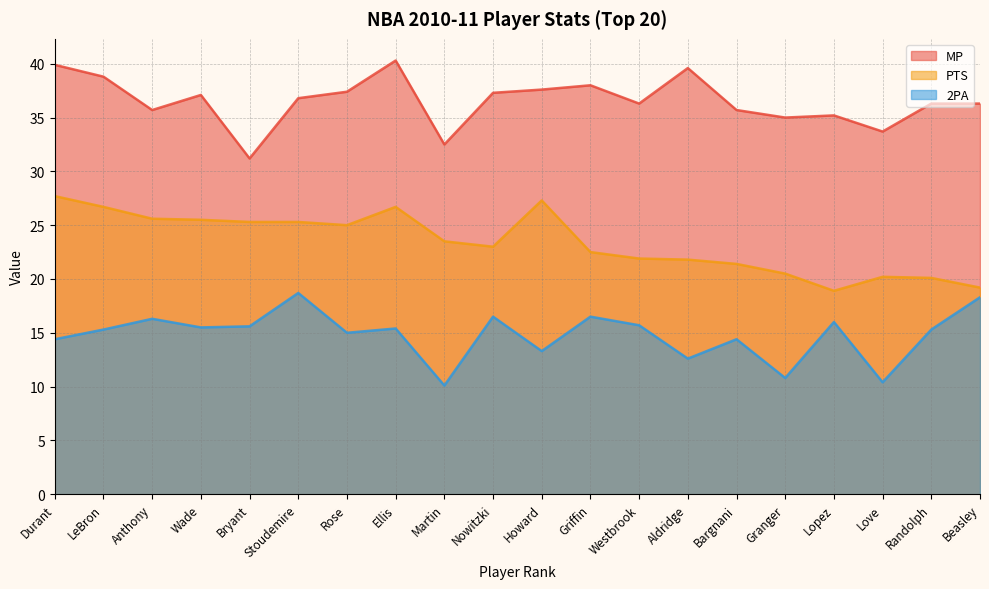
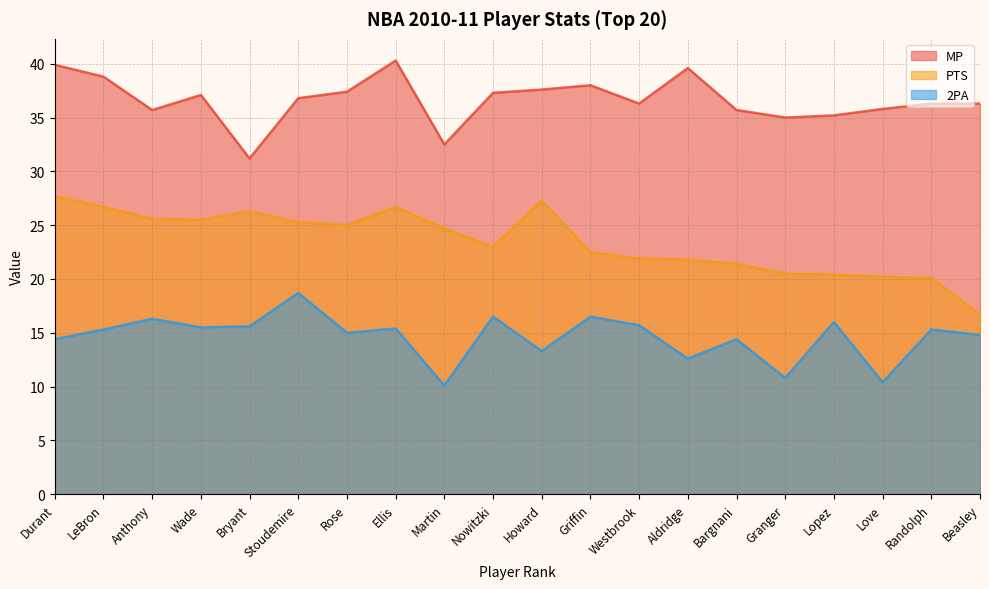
  {
    "MP": {
      "Durant": 39.9,
      "LeBron": 38.8,
      "Anthony": 35.7,
      "Wade": 37.1,
      "Bryant": 31.2,
      "Stoudemire": 36.8,
      "Rose": 37.4,
      "Ellis": 40.3,
      "Martin": 32.5,
      "Nowitzki": 37.3,
      "Howard": 37.6,
      "Griffin": 38.0,
      "Westbrook": 36.3,
      "Aldridge": 39.6,
      "Bargnani": 35.7,
      "Granger": 35.0,
      "Lopez": 35.2,
-     "Love": 33.7,
+     "Love": 35.8,
      "Beasley": 36.3
    },
    "PTS": {
      "Durant": 27.7,
      "LeBron": 26.7,
      "Anthony": 25.6,
      "Wade": 25.5,
-     "Bryant": 25.3,
+     "Bryant": 26.3,
      "Stoudemire": 25.3,
      "Rose": 25.0,
      "Ellis": 26.7,
-     "Martin": 23.5,
+     "Martin": 24.7,
      "Nowitzki": 23.0,
      "Howard": 27.3,
      "Griffin": 22.5,
      "Westbrook": 21.9,
      "Aldridge": 21.8,
      "Bargnani": 21.4,
      "Granger": 20.5,
-     "Lopez": 18.9,
+     "Lopez": 20.4,
      "Love": 20.2,
      "Randolph": 20.1,
-     "Beasley": 19.2
+     "Beasley": 16.7
    },
    "2PA": {
      "Durant": 14.4,
      "LeBron": 15.3,
      "Anthony": 16.3,
      "Wade": 15.5,
      "Bryant": 15.6,
      "Stoudemire": 18.7,
      "Rose": 15.0,
      "Ellis": 15.4,
      "Martin": 10.1,
      "Nowitzki": 16.5,
      "Howard": 13.3,
      "Griffin": 16.5,
      "Westbrook": 15.7,
      "Aldridge": 12.6,
      "Bargnani": 14.4,
      "Granger": 10.8,
      "Lopez": 16.0,
      "Love": 10.4,
      "Randolph": 15.3,
-     "Beasley": 18.3
+     "Beasley": 14.8
    }
  }
